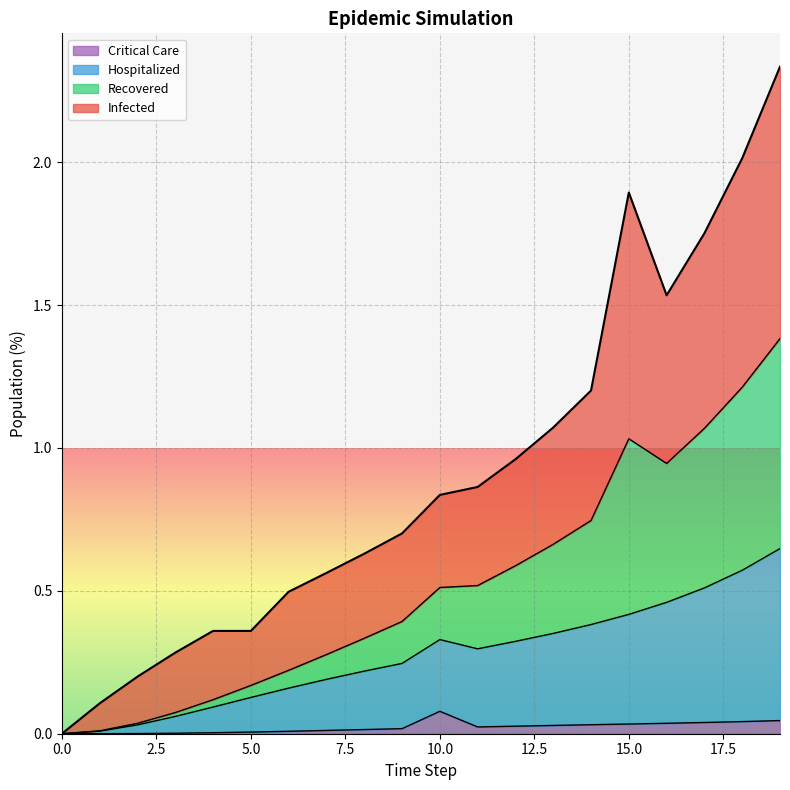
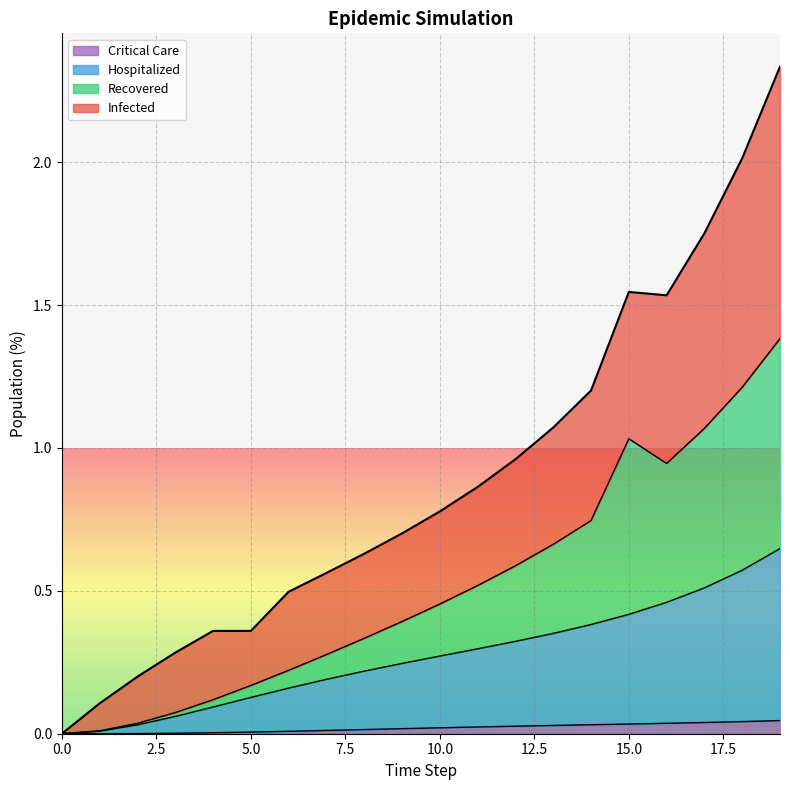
  {
    "Critical Care": {
      "5.0": 0.01,
-     "10.0": 0.08,
+     "10.0": 0.02,
      "15.0": 0.03
    },
    "Hospitalized": {
      "5.0": 0.12,
      "10.0": 0.25,
      "15.0": 0.38
    },
    "Recovered": {
      "5.0": 0.04,
      "10.0": 0.18,
      "15.0": 0.61
    },
    "Infected": {
      "5.0": 0.19,
      "10.0": 0.32,
-     "15.0": 0.86
+     "15.0": 0.51
    }
  }
